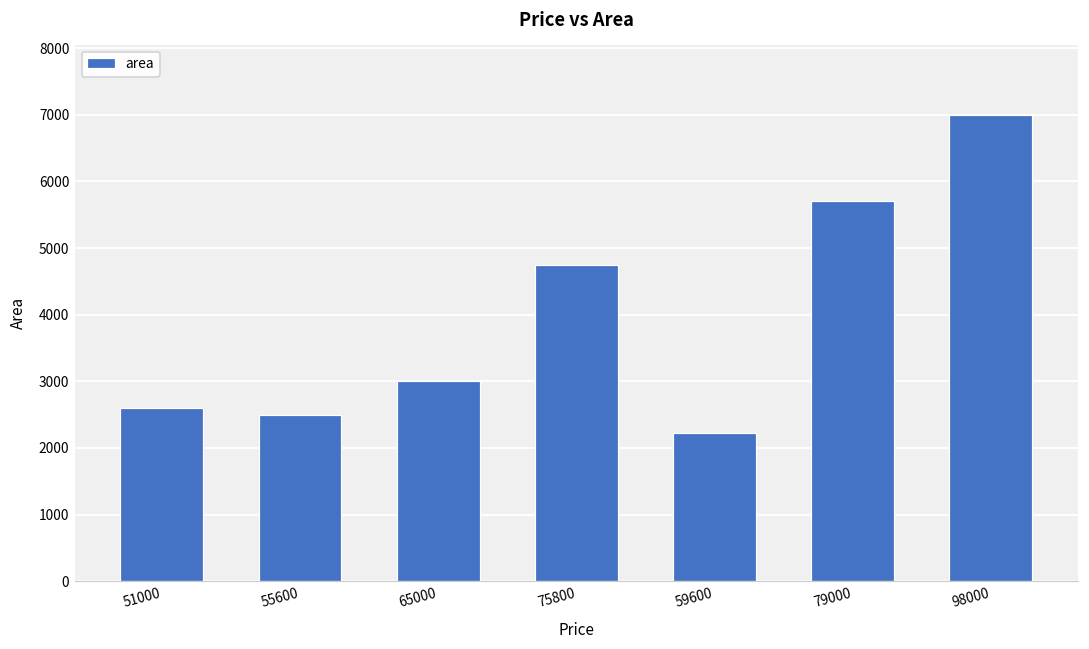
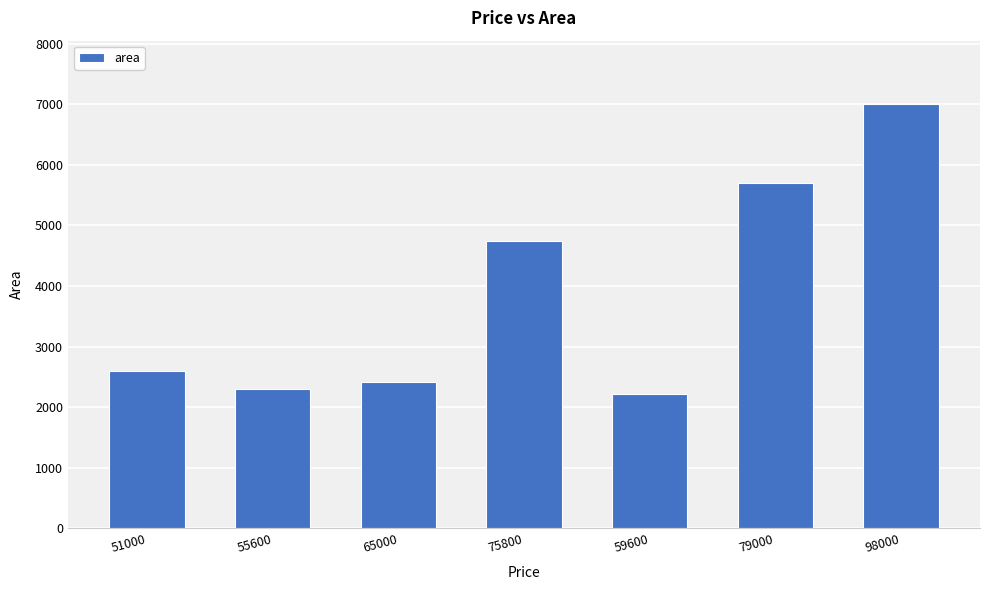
  {
    "51000": 2600,
-   "55600": 2500,
-   "65000": 3000,
+   "55600": 2300,
+   "65000": 2400,
    "75800": 4700,
    "59600": 2200,
    "79000": 5700,
    "98000": 7000
  }
